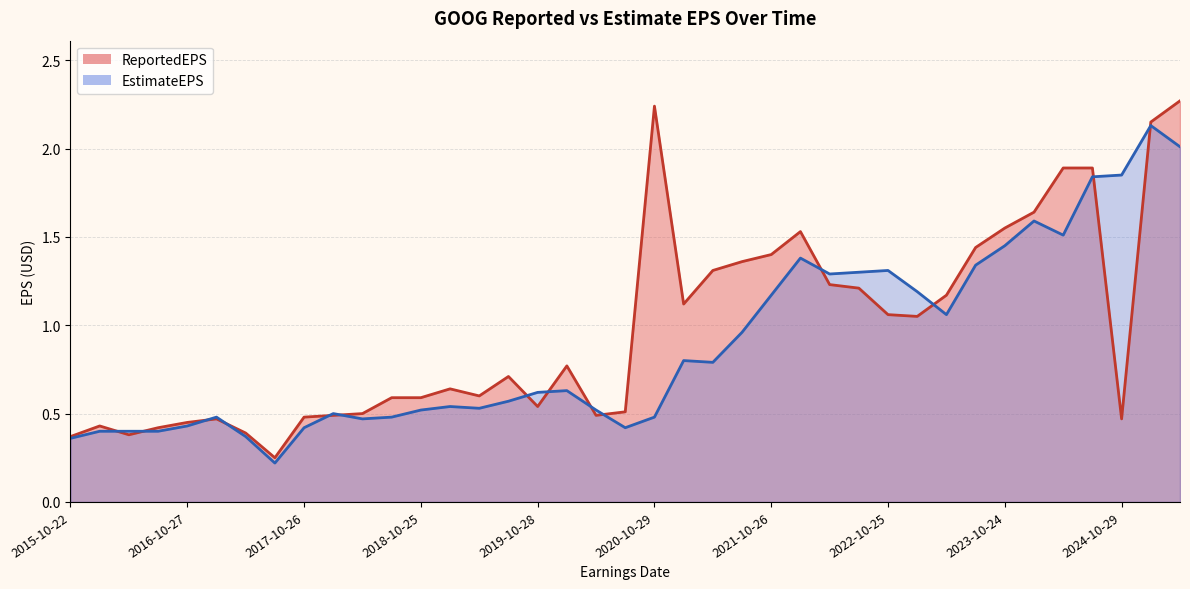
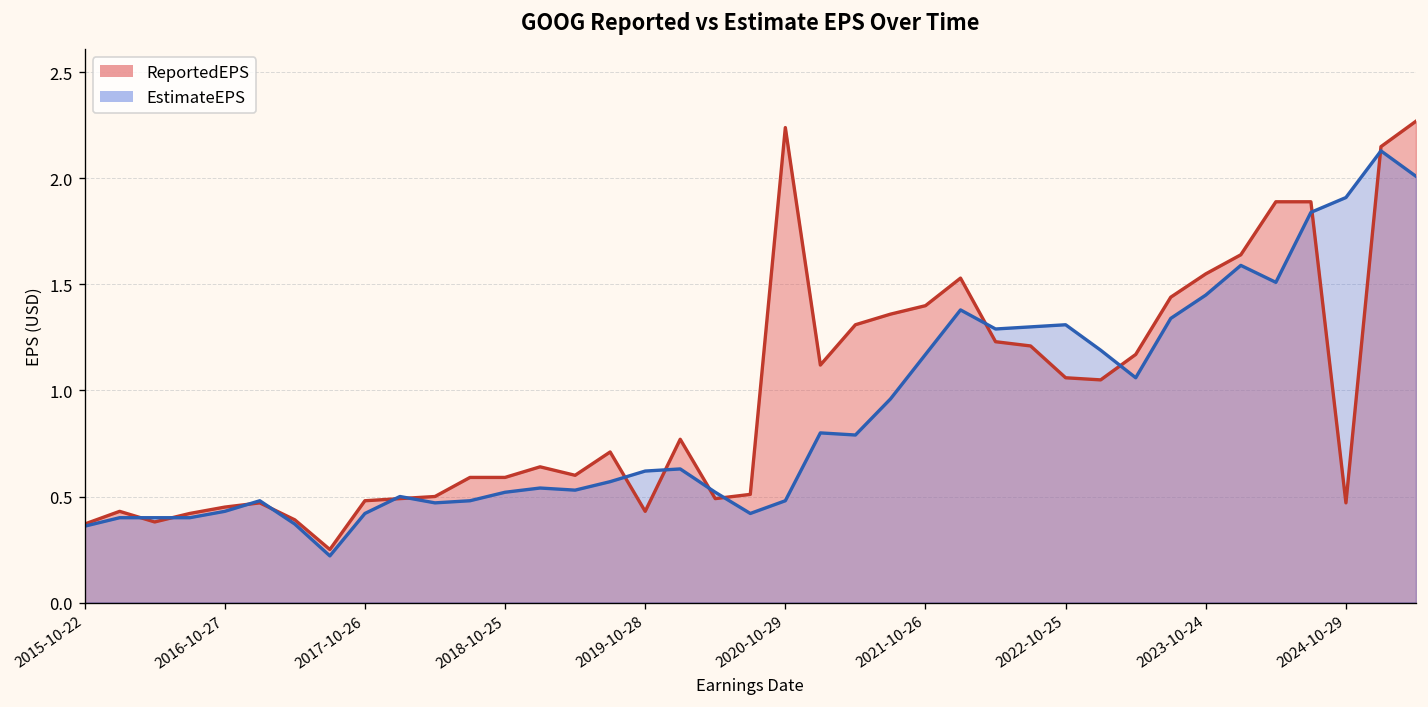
  {
    "ReportedEPS": {
      "2016-10-27": 0.45,
      "2017-10-26": 0.48,
      "2018-10-25": 0.59,
-     "2019-10-28": 0.54,
+     "2019-10-28": 0.43,
      "2020-10-29": 2.24,
      "2021-10-26": 1.40,
      "2022-10-25": 1.06,
      "2023-10-24": 1.55,
      "2024-10-29": 0.47
    },
    "EstimateEPS": {
      "2016-10-27": 0.43,
      "2017-10-26": 0.42,
      "2018-10-25": 0.52,
      "2019-10-28": 0.62,
      "2020-10-29": 0.48,
      "2021-10-26": 1.17,
      "2022-10-25": 1.31,
      "2023-10-24": 1.45,
-     "2024-10-29": 1.85
+     "2024-10-29": 1.91
    }
  }
